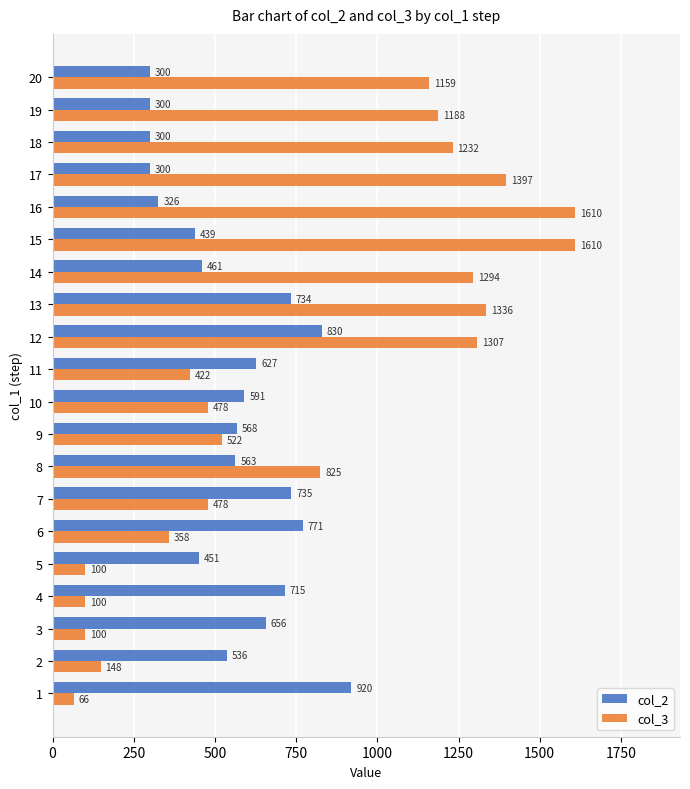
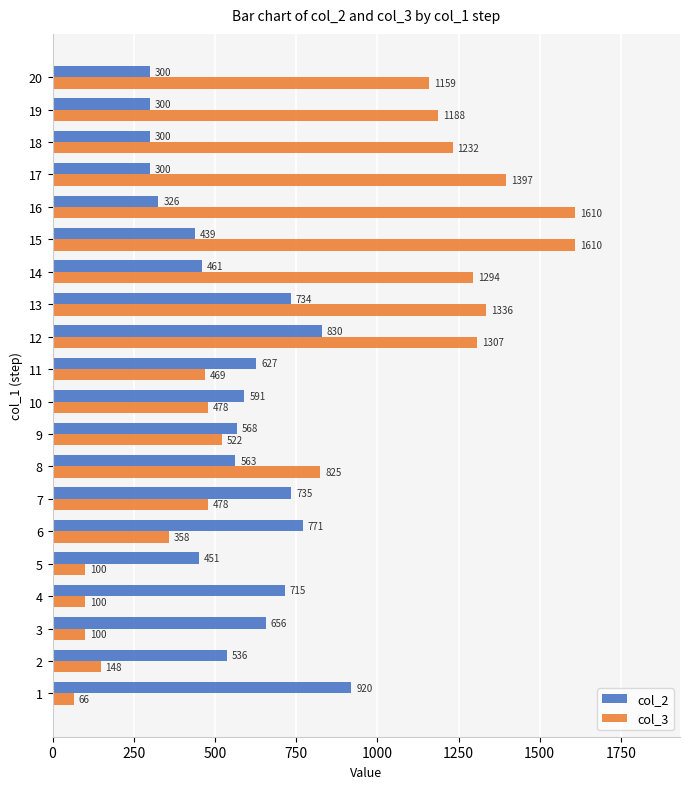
  {
    "col_2": {
      "20": 300,
      "19": 300,
      "18": 300,
      "17": 300,
      "16": 326,
      "15": 439,
      "14": 461,
      "13": 734,
      "12": 830,
      "11": 627,
      "10": 591,
      "9": 568,
      "8": 563,
      "7": 735,
      "6": 771,
      "5": 451,
      "4": 715,
      "3": 656,
      "2": 536,
      "1": 920
    },
    "col_3": {
      "20": 1159,
      "19": 1188,
      "18": 1232,
      "17": 1397,
      "16": 1610,
      "15": 1610,
      "14": 1294,
      "13": 1336,
      "12": 1307,
-     "11": 422,
+     "11": 469,
      "10": 478,
      "9": 522,
      "8": 825,
      "7": 478,
      "6": 358,
      "5": 100,
      "4": 100,
      "3": 100,
      "2": 148,
      "1": 66
    }
  }
